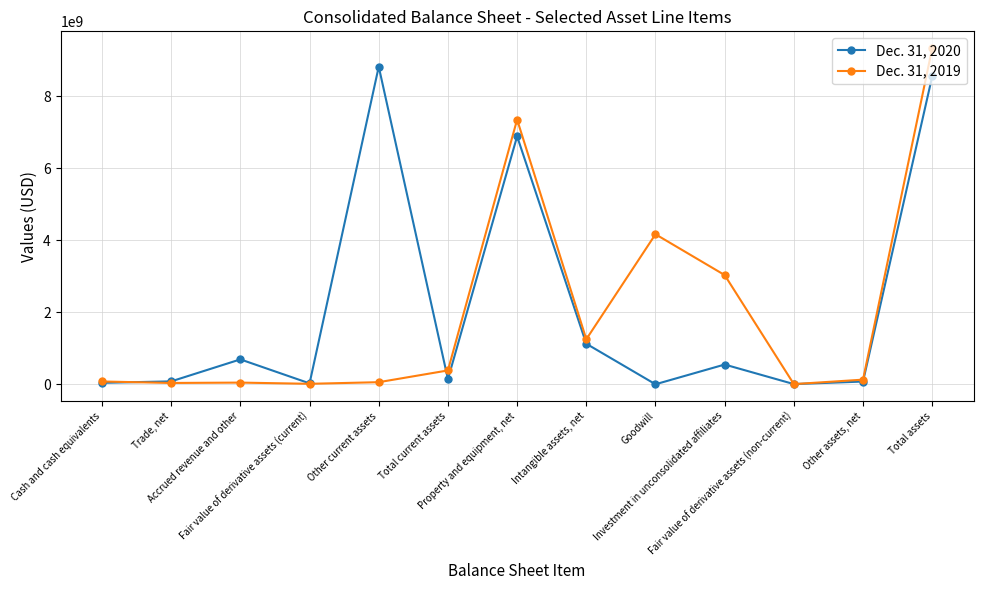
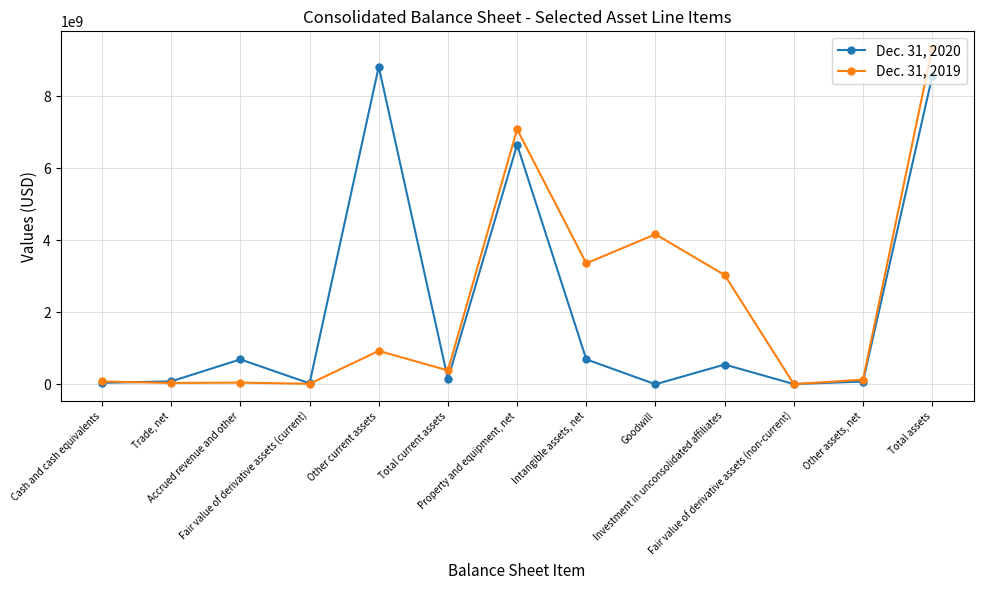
  {
    "Dec. 31, 2020": {
      "Accrued revenue and other": 700000000,
      "Other current assets": 8800000000,
      "Total current assets": 100000000,
-     "Property and equipment, net": 6900000000,
-     "Intangible assets, net": 1100000000,
+     "Property and equipment, net": 6700000000,
+     "Intangible assets, net": 700000000,
      "Goodwill": 0,
      "Investment in unconsolidated affiliates": 500000000
    },
    "Dec. 31, 2019": {
      "Accrued revenue and other": 0,
-     "Other current assets": 100000000,
+     "Other current assets": 900000000,
      "Total current assets": 400000000,
-     "Property and equipment, net": 7400000000,
-     "Intangible assets, net": 1200000000,
+     "Property and equipment, net": 7100000000,
+     "Intangible assets, net": 3400000000,
      "Goodwill": 4200000000,
      "Investment in unconsolidated affiliates": 3000000000
    }
  }
